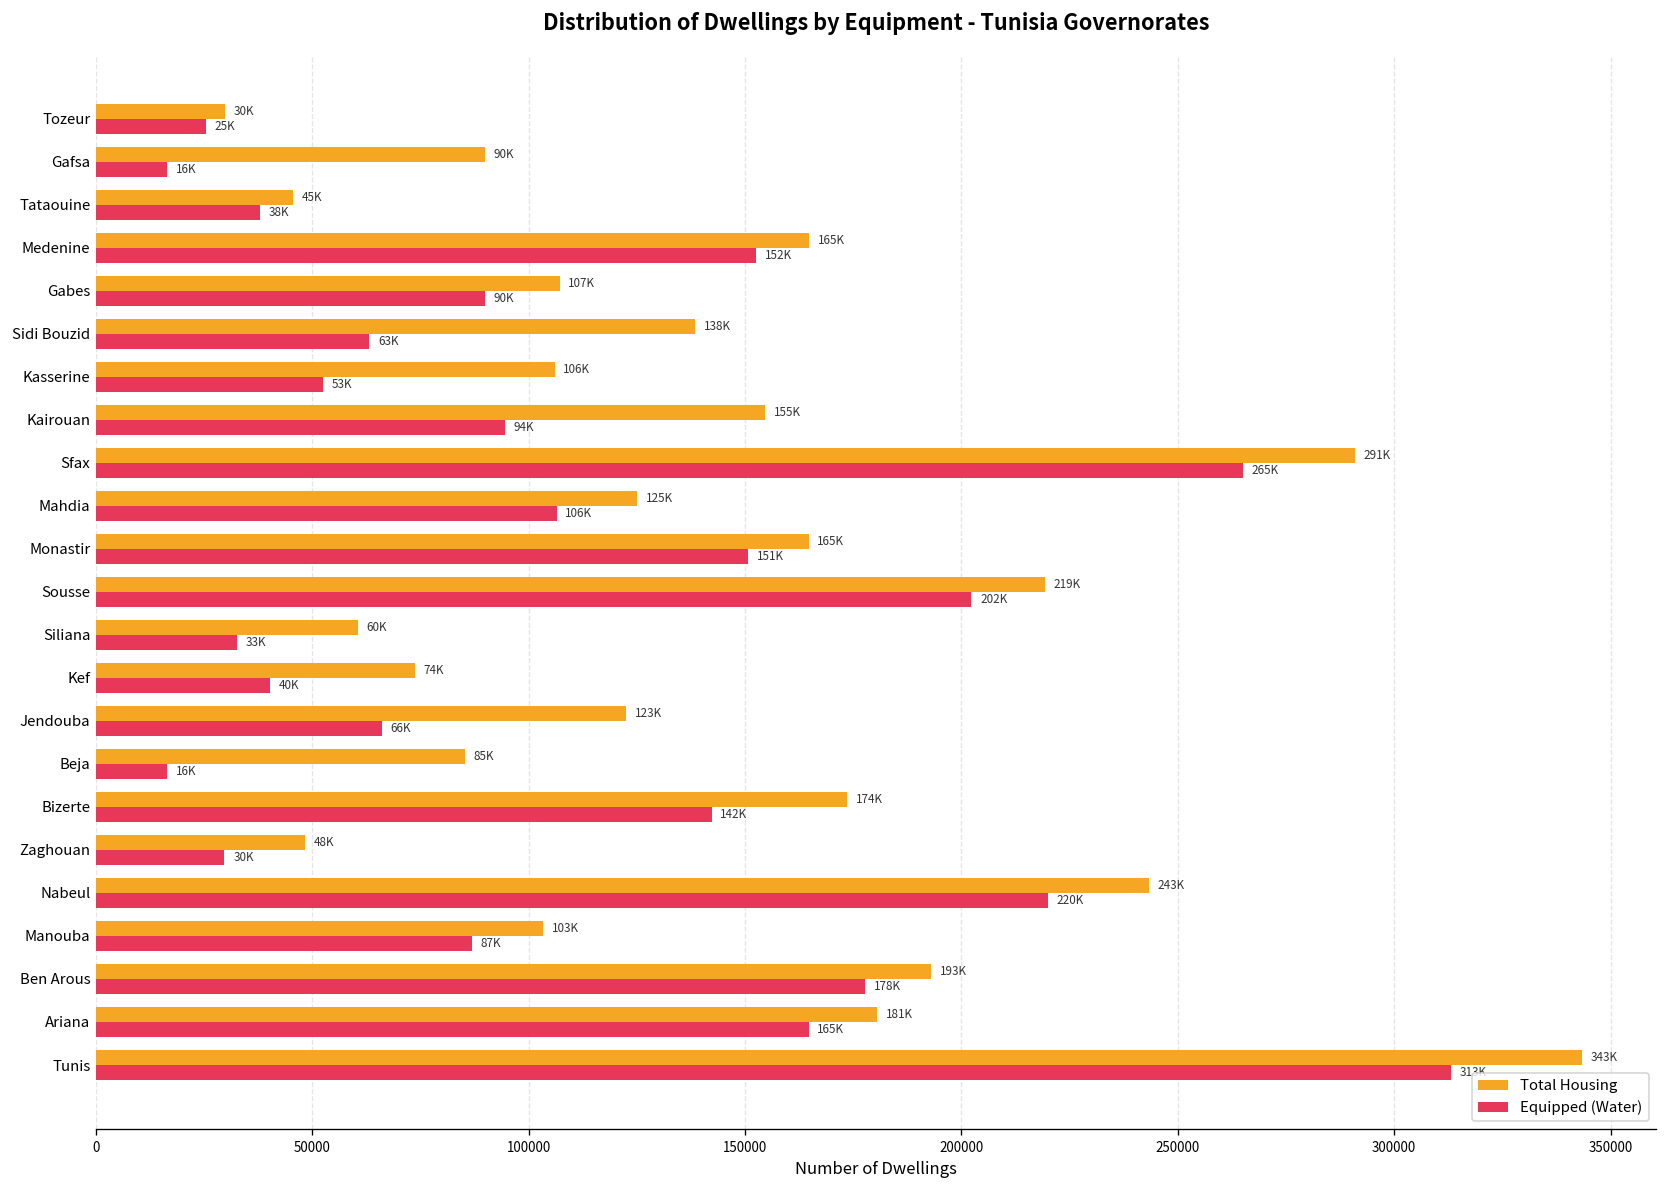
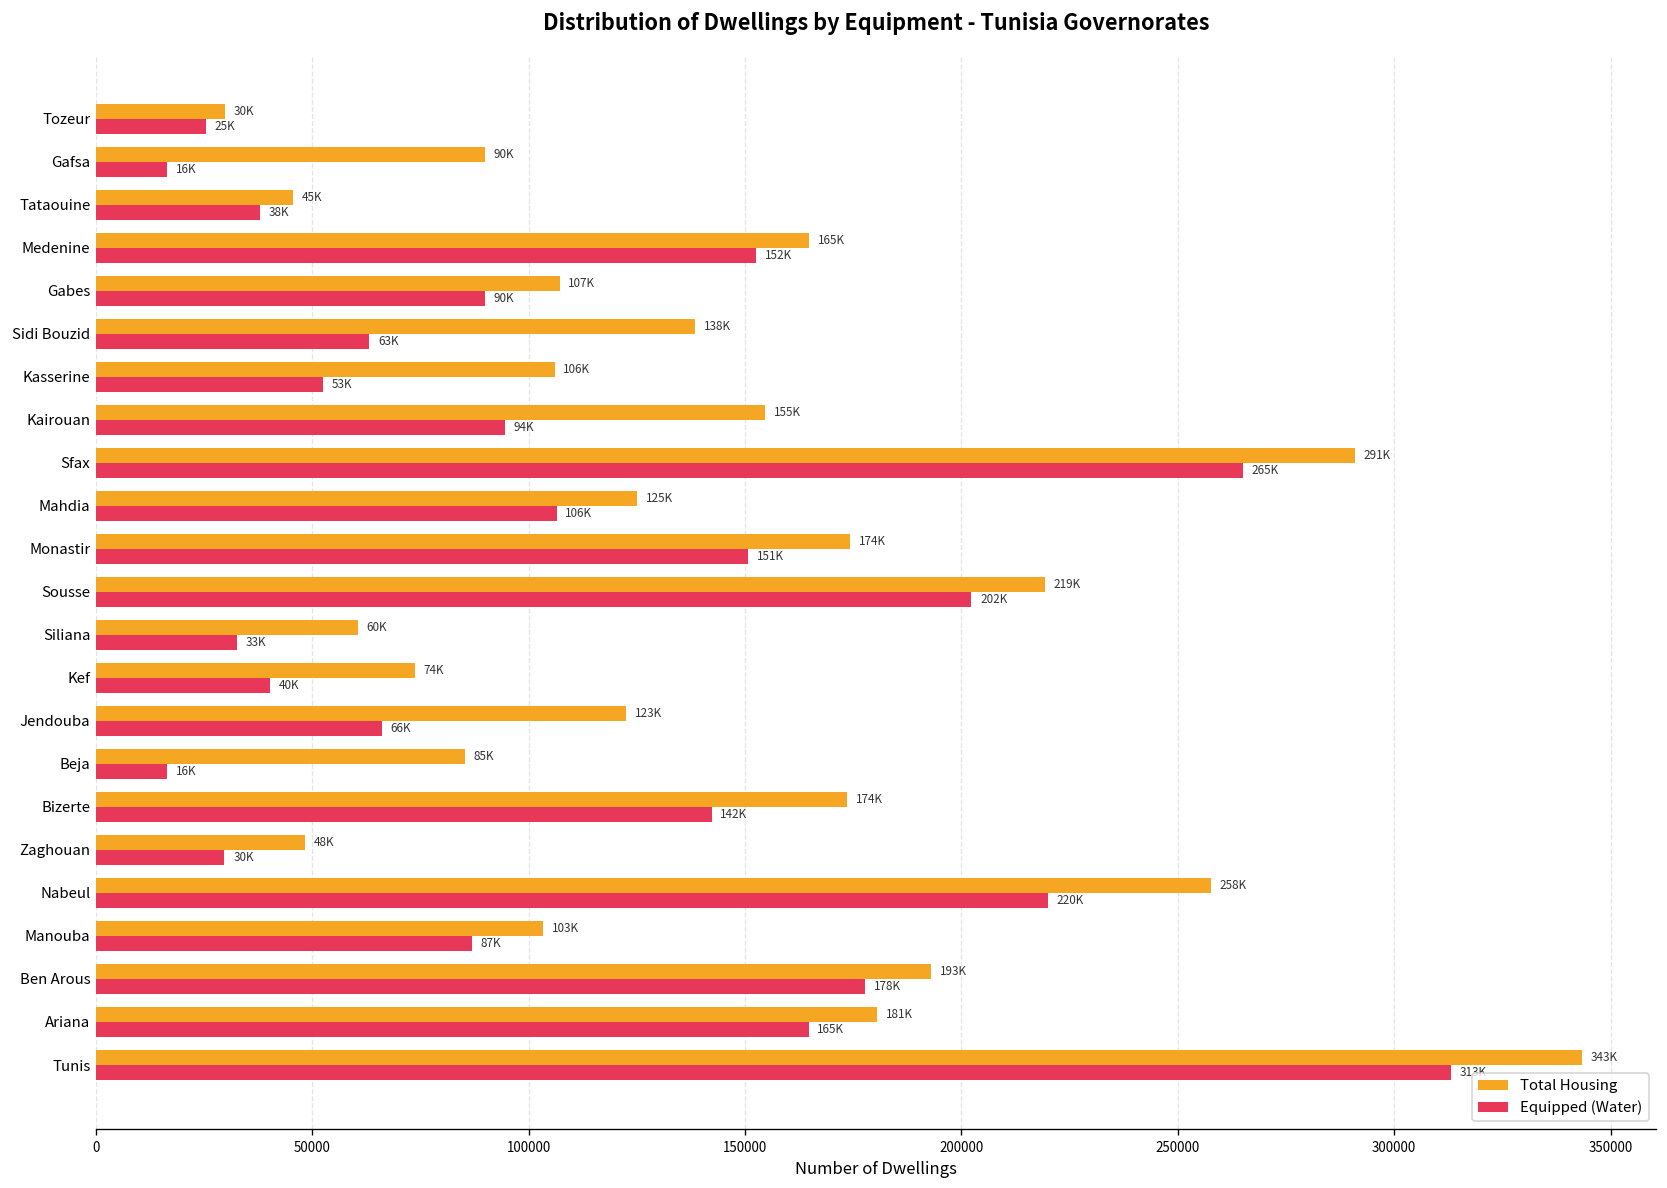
  {
    "Total Housing": {
      "Tozeur": "30K",
      "Gafsa": "90K",
      "Tataouine": "45K",
      "Medenine": "165K",
      "Gabes": "107K",
      "Sidi Bouzid": "138K",
      "Kasserine": "106K",
      "Kairouan": "155K",
      "Sfax": "291K",
      "Mahdia": "125K",
-     "Monastir": "165K",
+     "Monastir": "174K",
      "Sousse": "219K",
      "Siliana": "60K",
      "Kef": "74K",
      "Jendouba": "123K",
      "Beja": "85K",
      "Bizerte": "174K",
      "Zaghouan": "48K",
-     "Nabeul": "243K",
+     "Nabeul": "258K",
      "Manouba": "103K",
      "Ben Arous": "193K",
      "Ariana": "181K",
      "Tunis": "343K"
    },
    "Equipped (Water)": {
      "Tozeur": "25K",
      "Gafsa": "16K",
      "Tataouine": "38K",
      "Medenine": "152K",
      "Gabes": "90K",
      "Sidi Bouzid": "63K",
      "Kasserine": "53K",
      "Kairouan": "94K",
      "Sfax": "265K",
      "Mahdia": "106K",
      "Monastir": "151K",
      "Sousse": "202K",
      "Siliana": "33K",
      "Kef": "40K",
      "Jendouba": "66K",
      "Beja": "16K",
      "Bizerte": "142K",
      "Zaghouan": "30K",
      "Nabeul": "220K",
      "Manouba": "87K",
      "Ben Arous": "178K",
      "Ariana": "165K"
    }
  }
